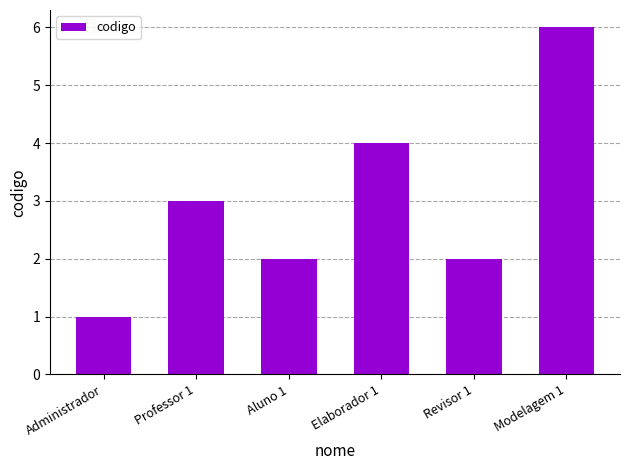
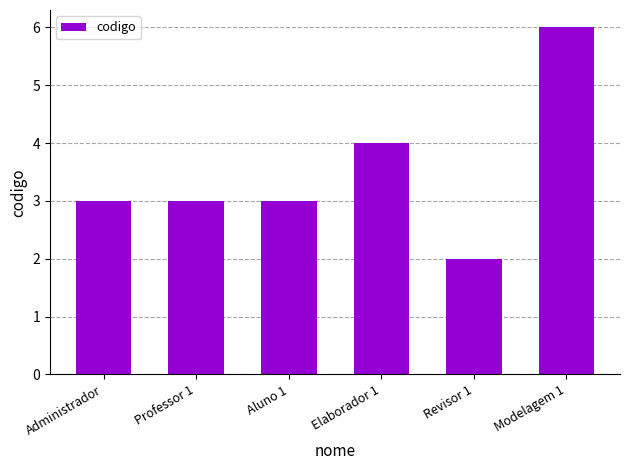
  {
-   "Administrador": 1,
+   "Administrador": 3,
    "Professor 1": 3,
-   "Aluno 1": 2,
+   "Aluno 1": 3,
    "Elaborador 1": 4,
    "Revisor 1": 2,
    "Modelagem 1": 6
  }
